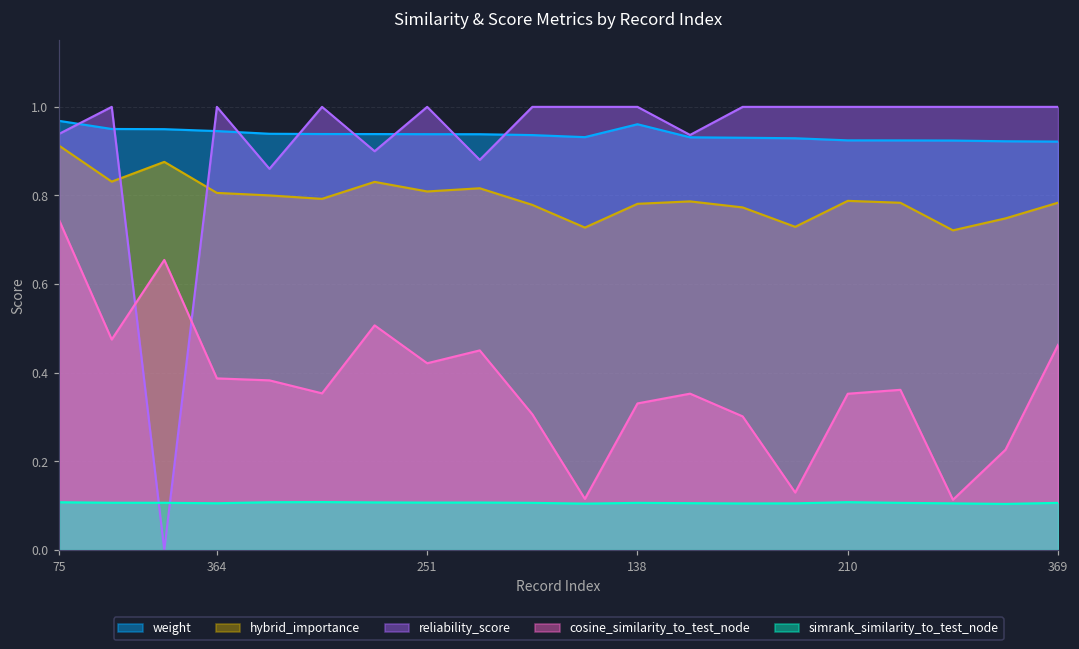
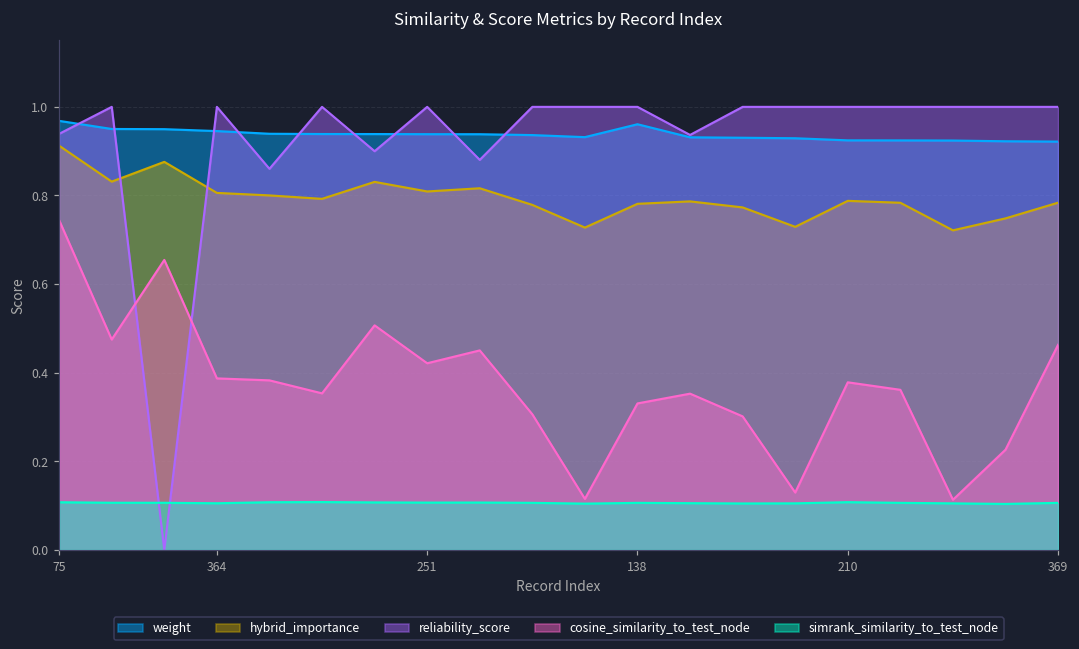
  {
    "weight": {
      "75": 0.97,
      "364": 0.95,
      "251": 0.94,
      "138": 0.96,
      "210": 0.92,
      "369": 0.92
    },
    "hybrid_importance": {
      "75": 0.91,
      "364": 0.81,
      "251": 0.81,
      "138": 0.78,
      "210": 0.79,
      "369": 0.78
    },
    "reliability_score": {
      "75": 0.94,
      "364": 1.00,
      "251": 1.00,
      "138": 1.00,
      "210": 1.00,
      "369": 1.00
    },
    "cosine_similarity_to_test_node": {
      "75": 0.74,
      "364": 0.39,
      "251": 0.42,
      "138": 0.33,
-     "210": 0.35,
+     "210": 0.38,
      "369": 0.46
    },
    "simrank_similarity_to_test_node": {
      "75": 0.11,
      "364": 0.11,
      "251": 0.11,
      "138": 0.11,
      "210": 0.11,
      "369": 0.11
    }
  }
